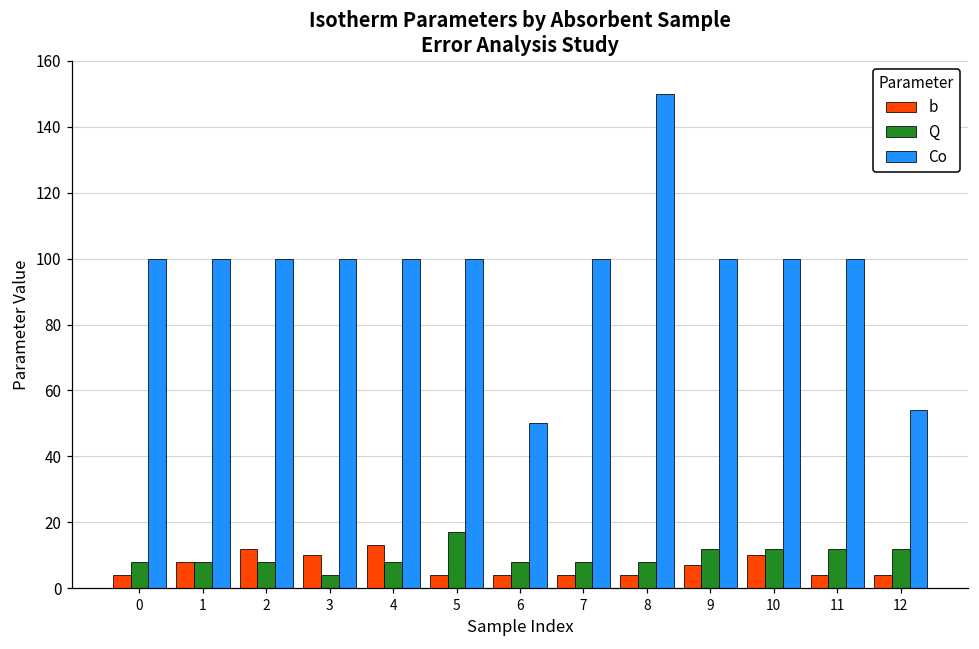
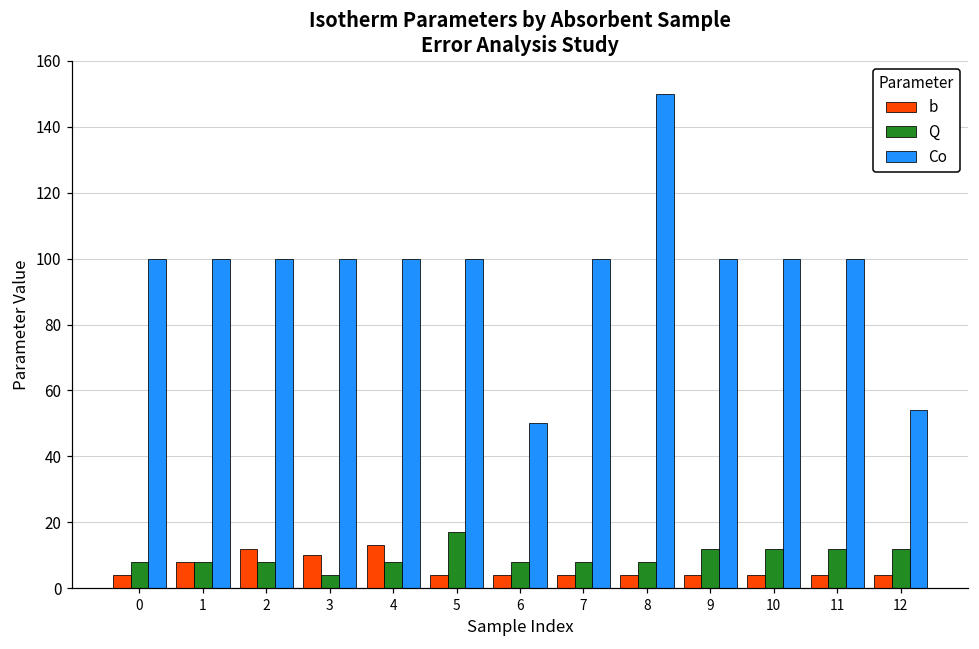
  {
    "b": {
      "0": 4,
      "1": 8,
      "2": 12,
      "3": 10,
      "4": 13,
      "5": 4,
      "6": 4,
      "7": 4,
      "8": 4,
-     "9": 7,
-     "10": 10,
+     "9": 4,
+     "10": 4,
      "11": 4,
      "12": 4
    },
    "Q": {
      "0": 8,
      "1": 8,
      "2": 8,
      "3": 4,
      "4": 8,
      "5": 17,
      "6": 8,
      "7": 8,
      "8": 8,
      "9": 12,
      "10": 12,
      "11": 12,
      "12": 12
    },
    "Co": {
      "0": 100,
      "1": 100,
      "2": 100,
      "3": 100,
      "4": 100,
      "5": 100,
      "6": 50,
      "7": 100,
      "8": 150,
      "9": 100,
      "10": 100,
      "11": 100,
      "12": 54
    }
  }
